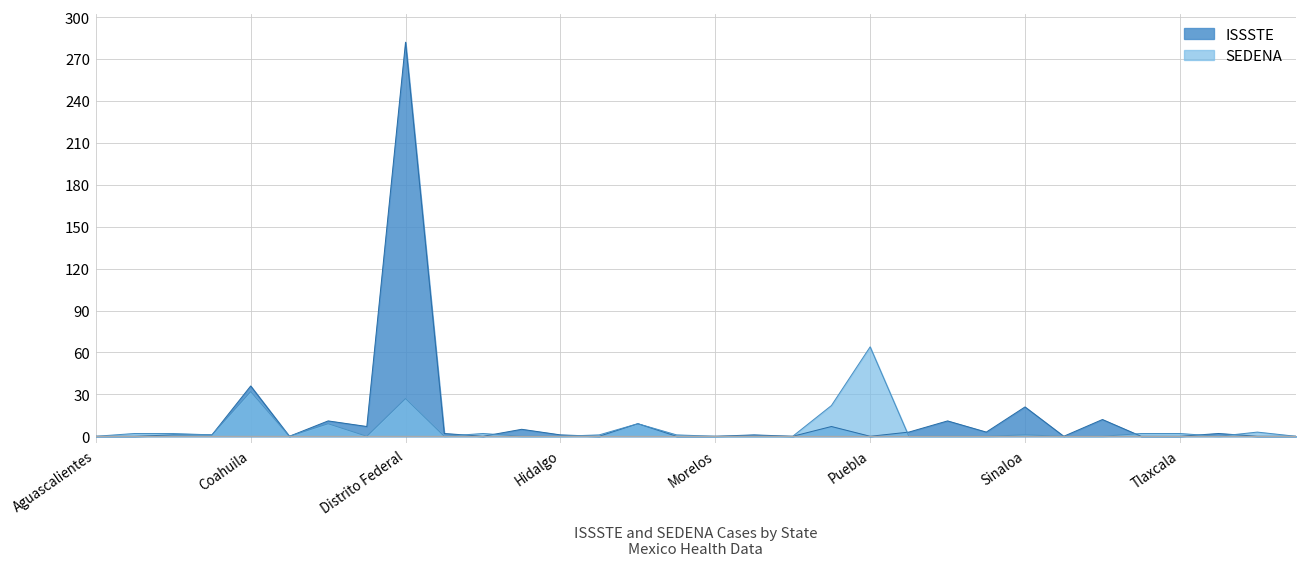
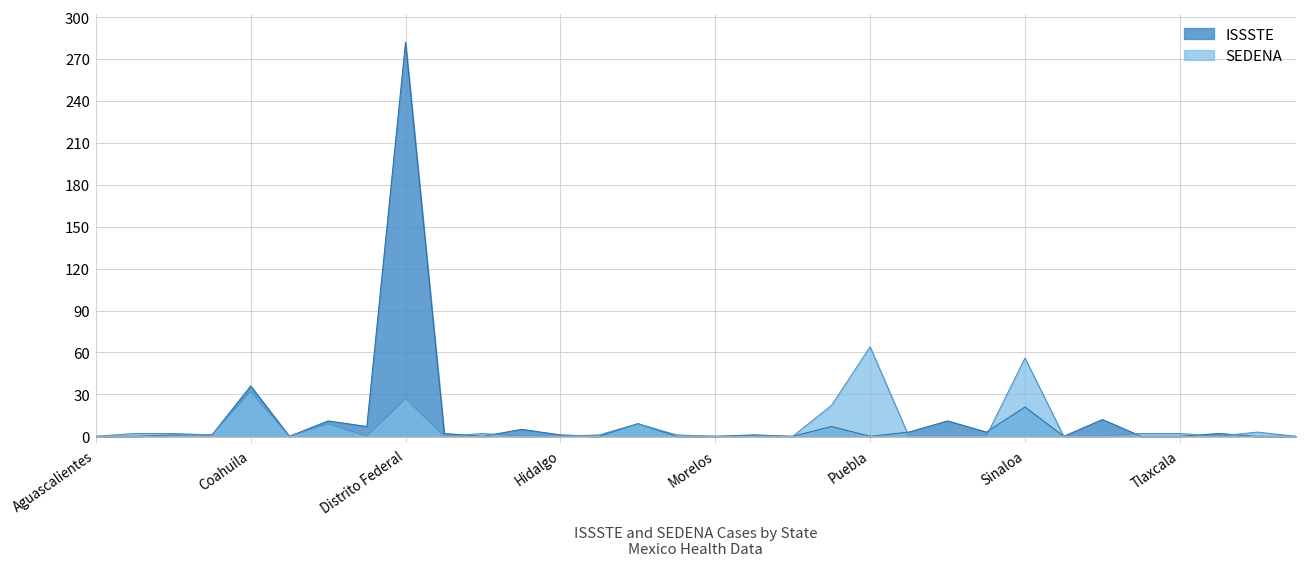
  {
    "ISSSTE": {
      "Coahuila": 36,
      "Distrito Federal": 282,
      "Puebla": 0,
      "Sinaloa": 21
    },
    "SEDENA": {
      "Coahuila": 32,
      "Distrito Federal": 27,
      "Puebla": 64,
-     "Sinaloa": 1
+     "Sinaloa": 56
    }
  }
